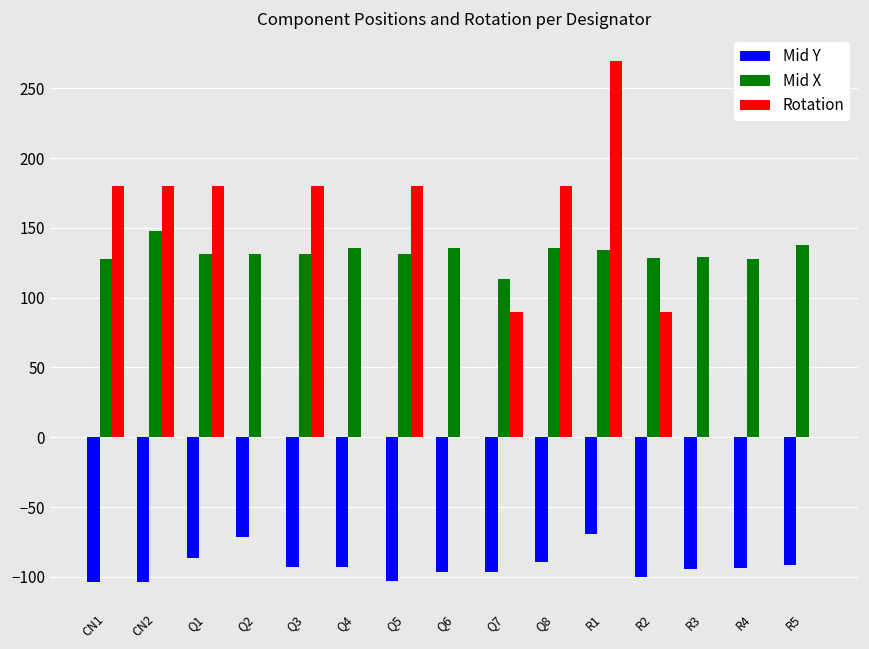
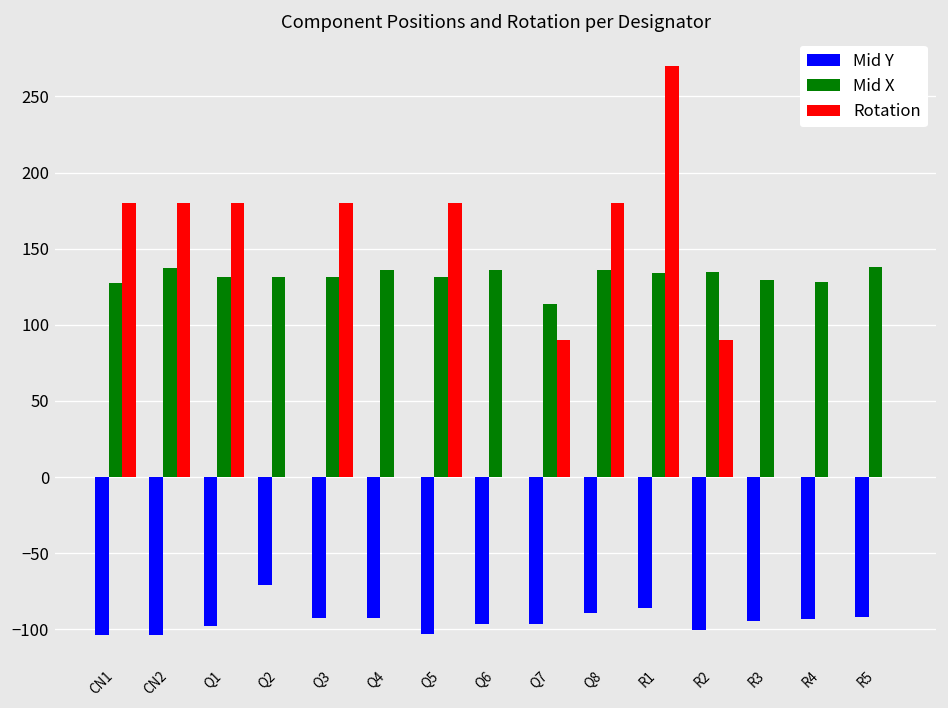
  {
    "Mid Y": {
      "CN1": -104,
      "CN2": -104,
-     "Q1": -86,
+     "Q1": -98,
      "Q2": -71,
      "Q3": -93,
      "Q4": -93,
      "Q5": -103,
      "Q6": -96,
      "Q7": -96,
      "Q8": -90,
-     "R1": -69,
+     "R1": -86,
      "R2": -100,
      "R3": -95,
      "R4": -93,
      "R5": -92
    },
    "Mid X": {
      "CN1": 127,
-     "CN2": 148,
+     "CN2": 137,
      "Q1": 131,
      "Q2": 131,
      "Q3": 131,
      "Q4": 136,
      "Q5": 131,
      "Q6": 136,
      "Q7": 114,
      "Q8": 136,
      "R1": 134,
-     "R2": 128,
+     "R2": 135,
      "R3": 129,
      "R4": 128,
      "R5": 138
    },
    "Rotation": {
      "CN1": 180,
      "CN2": 180,
      "Q1": 180,
      "Q2": 0,
      "Q3": 180,
      "Q4": 0,
      "Q5": 180,
      "Q6": 0,
      "Q7": 90,
      "Q8": 180,
      "R1": 270,
      "R2": 90,
      "R3": 0,
      "R4": 0,
      "R5": 0
    }
  }
